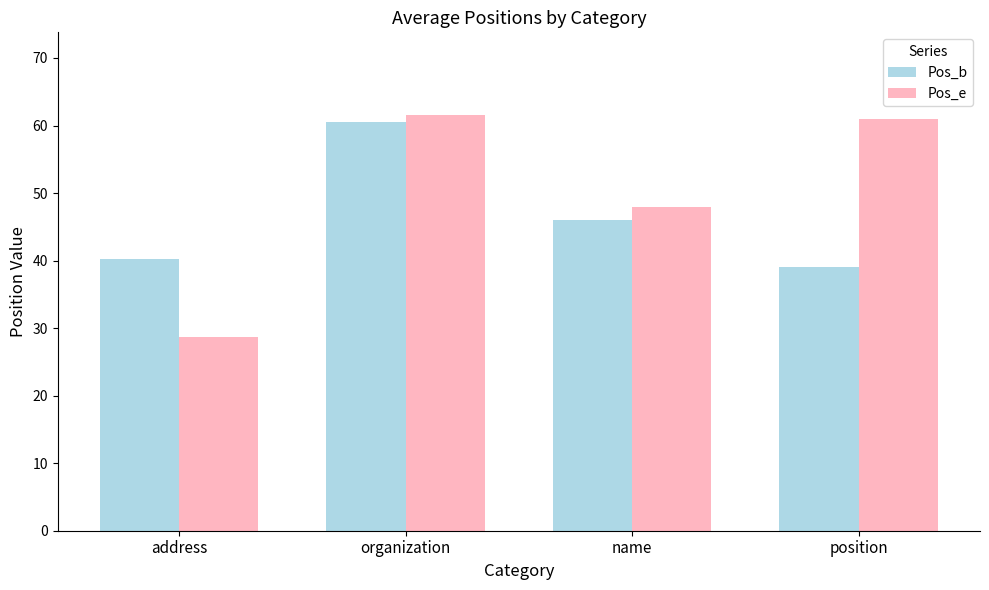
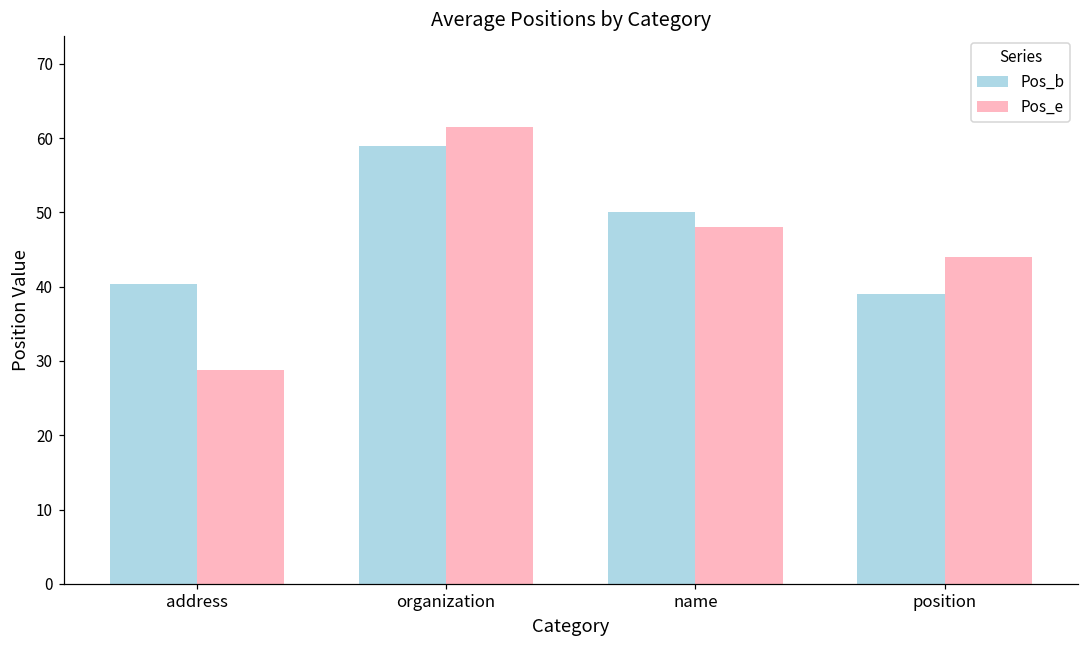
  {
    "Pos_b": {
      "address": 40,
-     "organization": 61,
-     "name": 46,
+     "organization": 59,
+     "name": 50,
      "position": 39
    },
    "Pos_e": {
      "address": 29,
      "organization": 62,
      "name": 48,
-     "position": 61
+     "position": 44
    }
  }
